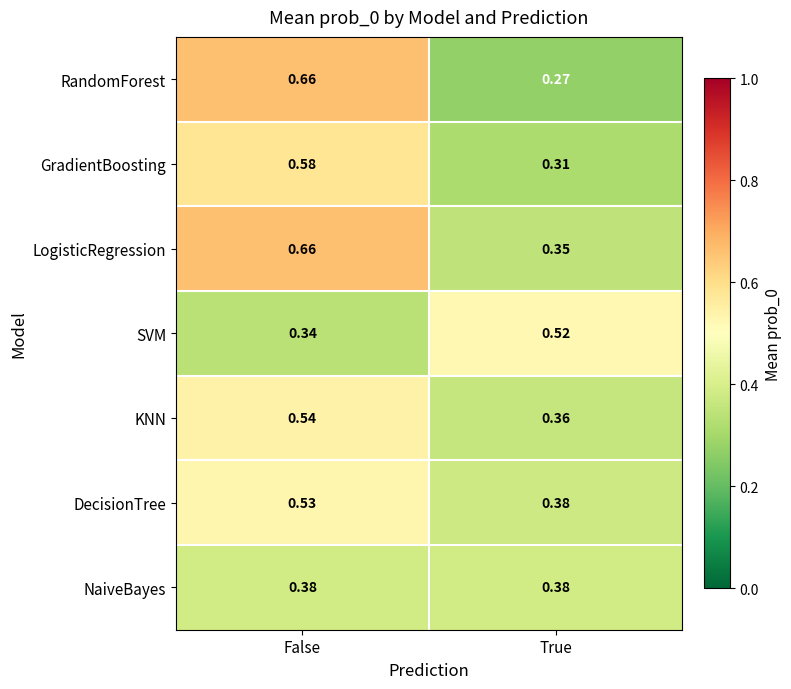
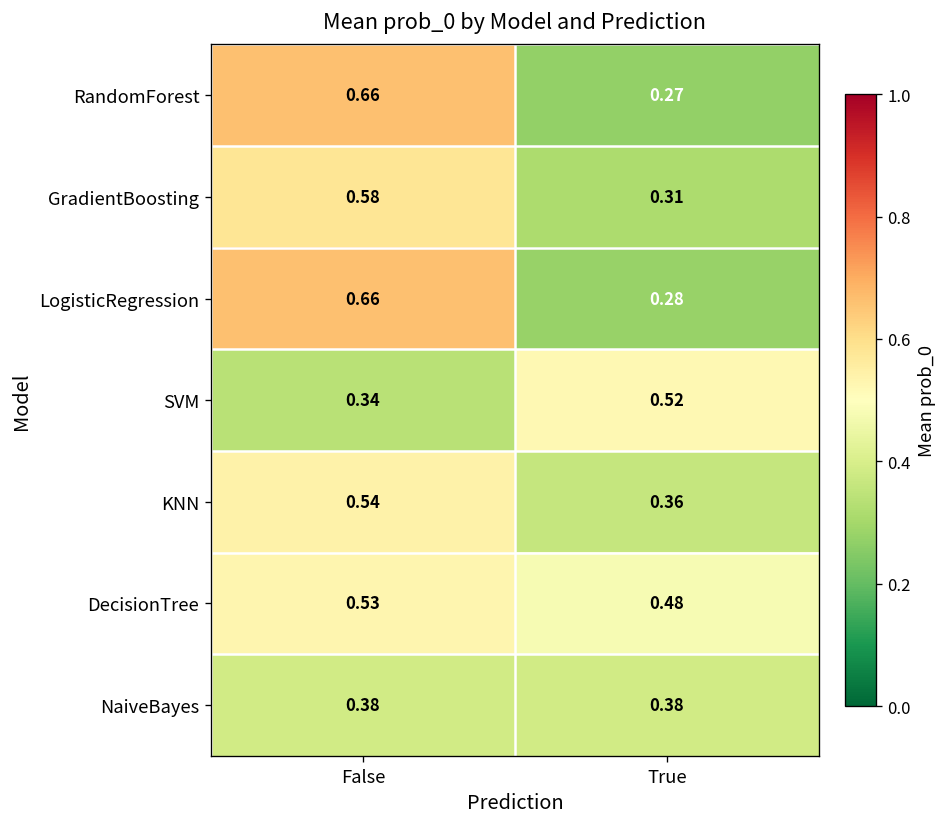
  {
    "RandomForest": {
      "False": 0.66,
      "True": 0.27
    },
    "GradientBoosting": {
      "False": 0.58,
      "True": 0.31
    },
    "LogisticRegression": {
      "False": 0.66,
-     "True": 0.35
+     "True": 0.28
    },
    "SVM": {
      "False": 0.34,
      "True": 0.52
    },
    "KNN": {
      "False": 0.54,
      "True": 0.36
    },
    "DecisionTree": {
      "False": 0.53,
-     "True": 0.38
+     "True": 0.48
    },
    "NaiveBayes": {
      "False": 0.38,
      "True": 0.38
    }
  }
